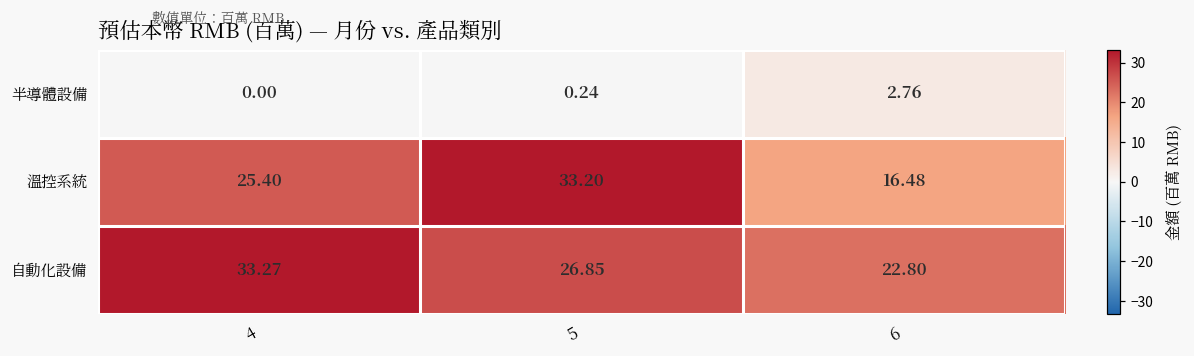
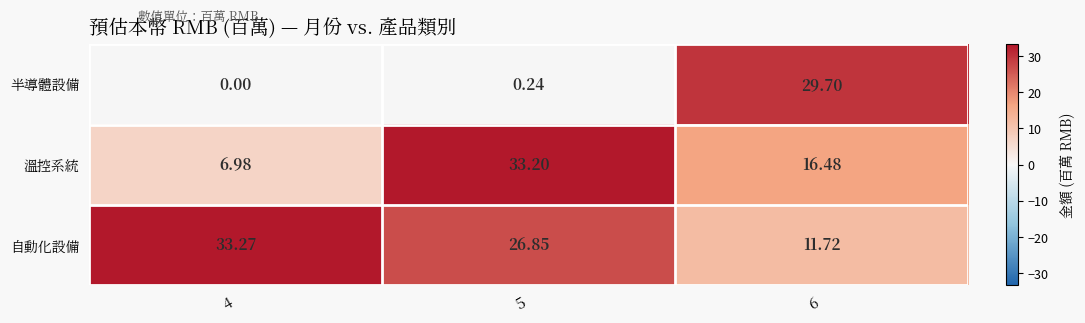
  {
    "半導體設備": {
      "4": 0.00,
      "5": 0.24,
-     "6": 2.76
+     "6": 29.70
    },
    "溫控系統": {
-     "4": 25.40,
+     "4": 6.98,
      "5": 33.20,
      "6": 16.48
    },
    "自動化設備": {
      "4": 33.27,
      "5": 26.85,
-     "6": 22.80
+     "6": 11.72
    }
  }
